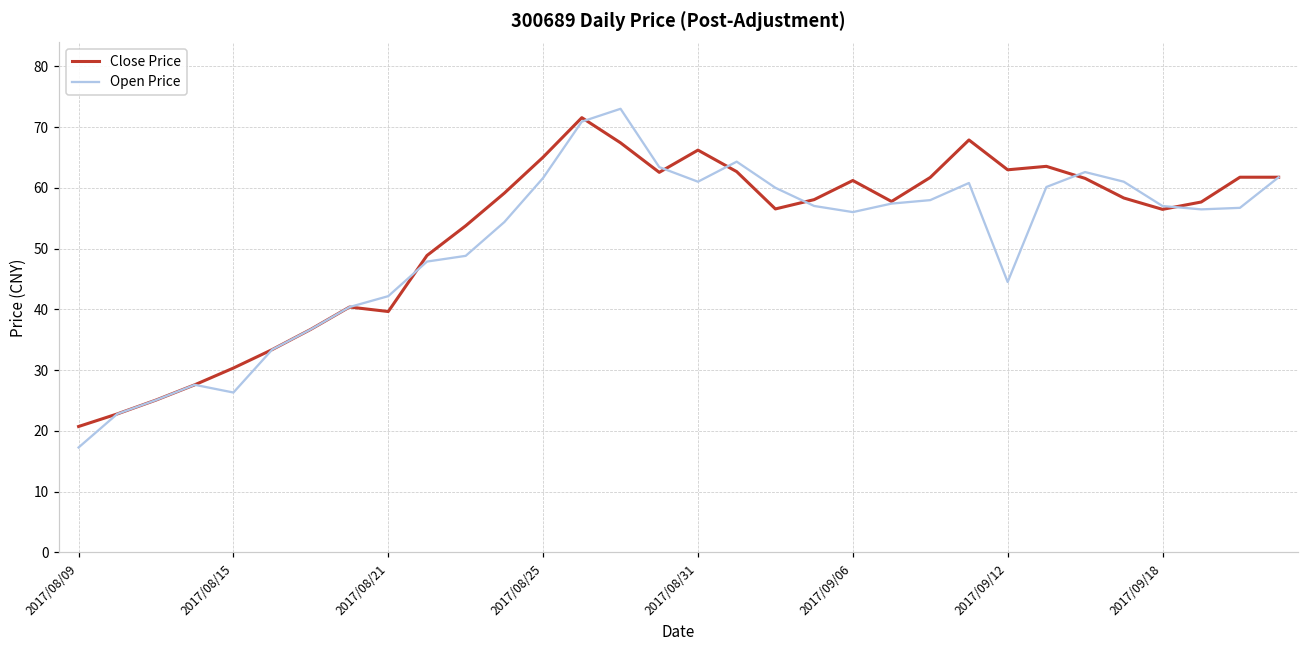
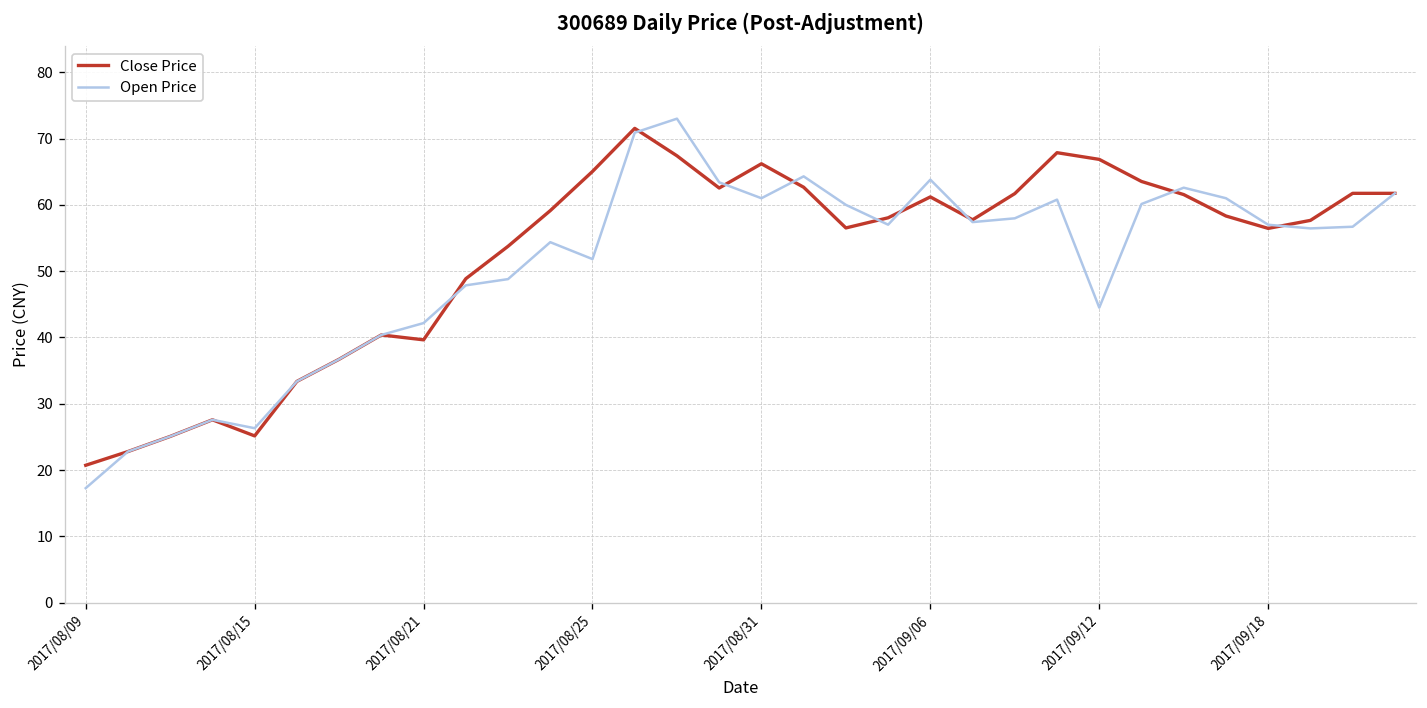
  {
    "Close Price": {
      "2017/08/09": 21,
-     "2017/08/15": 30,
+     "2017/08/15": 25,
      "2017/08/21": 40,
      "2017/08/25": 65,
      "2017/08/31": 66,
      "2017/09/06": 61,
-     "2017/09/12": 63,
+     "2017/09/12": 67,
      "2017/09/18": 56
    },
    "Open Price": {
      "2017/08/09": 17,
      "2017/08/15": 26,
      "2017/08/21": 42,
-     "2017/08/25": 62,
+     "2017/08/25": 52,
      "2017/08/31": 61,
-     "2017/09/06": 56,
+     "2017/09/06": 64,
      "2017/09/12": 45,
      "2017/09/18": 57
    }
  }
